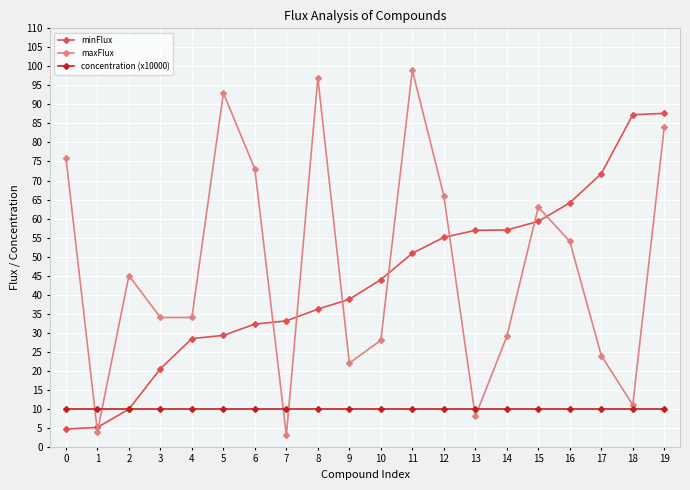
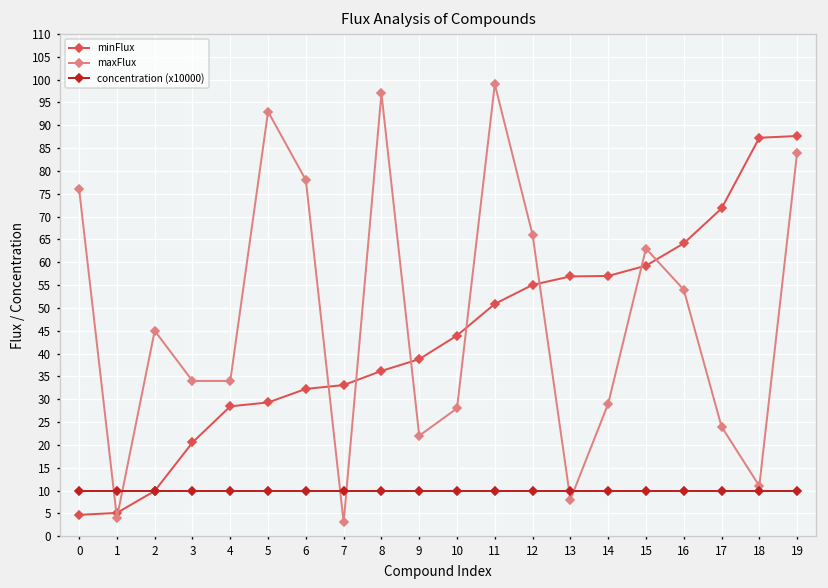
  {
    "minFlux": {
      "0": 5,
      "1": 5,
      "3": 21,
      "4": 28,
      "5": 29,
      "6": 32,
      "7": 33,
      "8": 36,
      "9": 39,
      "10": 44,
      "11": 51,
      "12": 55,
      "13": 57,
      "14": 57,
      "15": 59,
      "16": 64,
      "17": 72,
      "18": 87,
      "19": 88
    },
    "maxFlux": {
      "0": 76,
      "1": 4,
      "2": 45,
      "3": 34,
      "4": 34,
      "5": 93,
-     "6": 73,
+     "6": 78,
      "7": 3,
      "8": 97,
      "9": 22,
      "10": 28,
      "11": 99,
      "12": 66,
      "13": 8,
      "14": 29,
      "15": 63,
      "16": 54,
      "17": 24,
      "18": 11,
      "19": 84
    },
    "concentration (x10000)": {
      "0": 10,
      "1": 10,
      "3": 10,
      "4": 10,
      "5": 10,
      "6": 10,
      "7": 10,
      "8": 10,
      "9": 10,
      "10": 10,
      "11": 10,
      "12": 10,
      "13": 10,
      "14": 10,
      "15": 10,
      "16": 10,
      "17": 10,
      "18": 10,
      "19": 10
    }
  }
